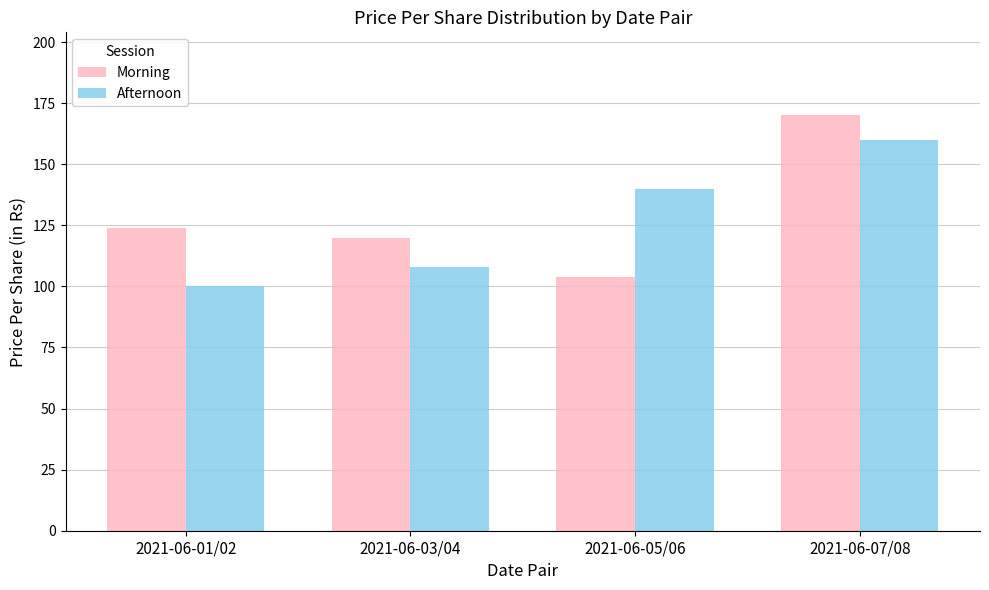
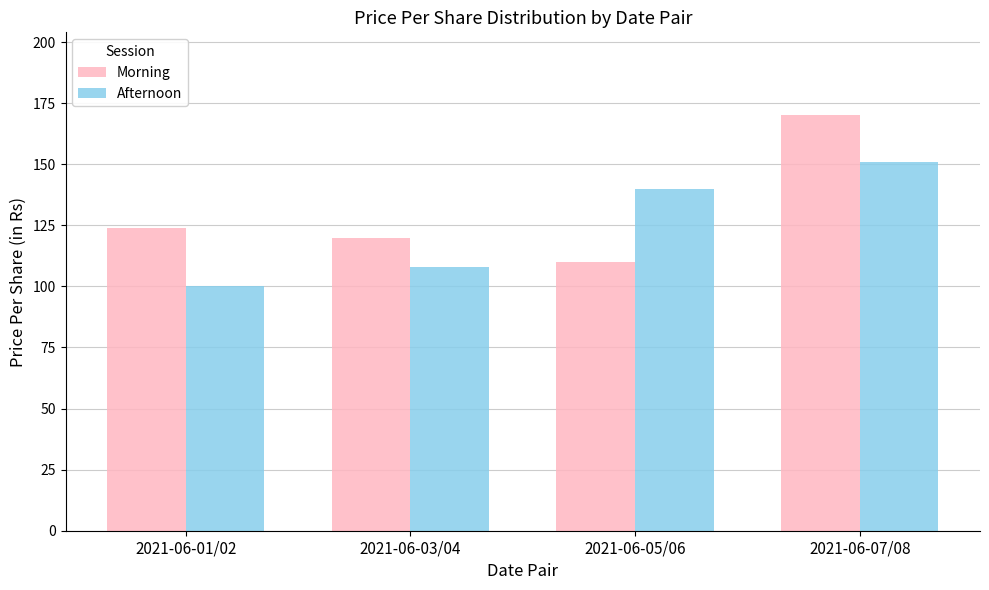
  {
    "Morning": {
      "2021-06-01/02": 124,
      "2021-06-03/04": 120,
-     "2021-06-05/06": 104,
+     "2021-06-05/06": 110,
      "2021-06-07/08": 170
    },
    "Afternoon": {
      "2021-06-01/02": 100,
      "2021-06-03/04": 108,
      "2021-06-05/06": 140,
-     "2021-06-07/08": 160
+     "2021-06-07/08": 151
    }
  }
